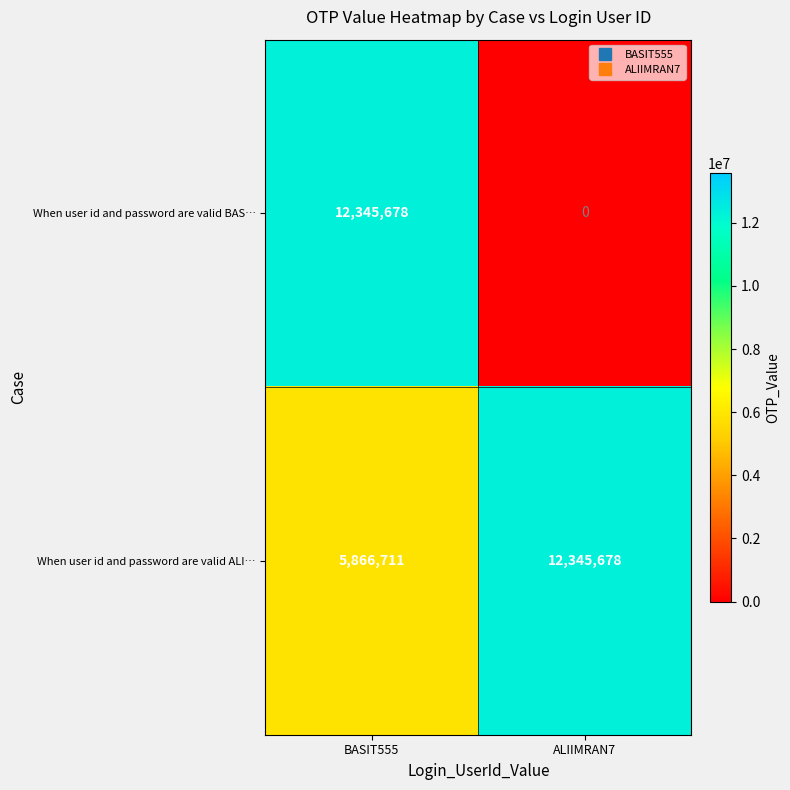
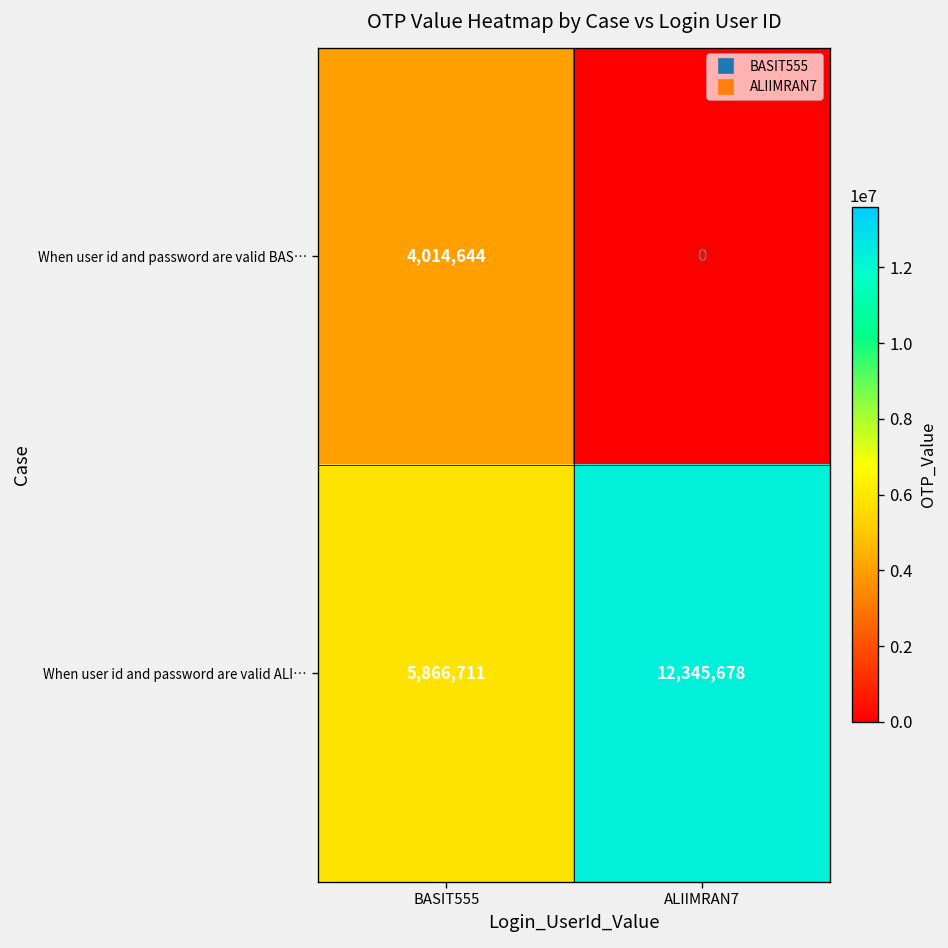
  {
    "When user id and password are valid BAS…": {
-     "BASIT555": "12,345,678",
+     "BASIT555": "4,014,644",
      "ALIIMRAN7": "0"
    },
    "When user id and password are valid ALI…": {
      "BASIT555": "5,866,711",
      "ALIIMRAN7": "12,345,678"
    }
  }
